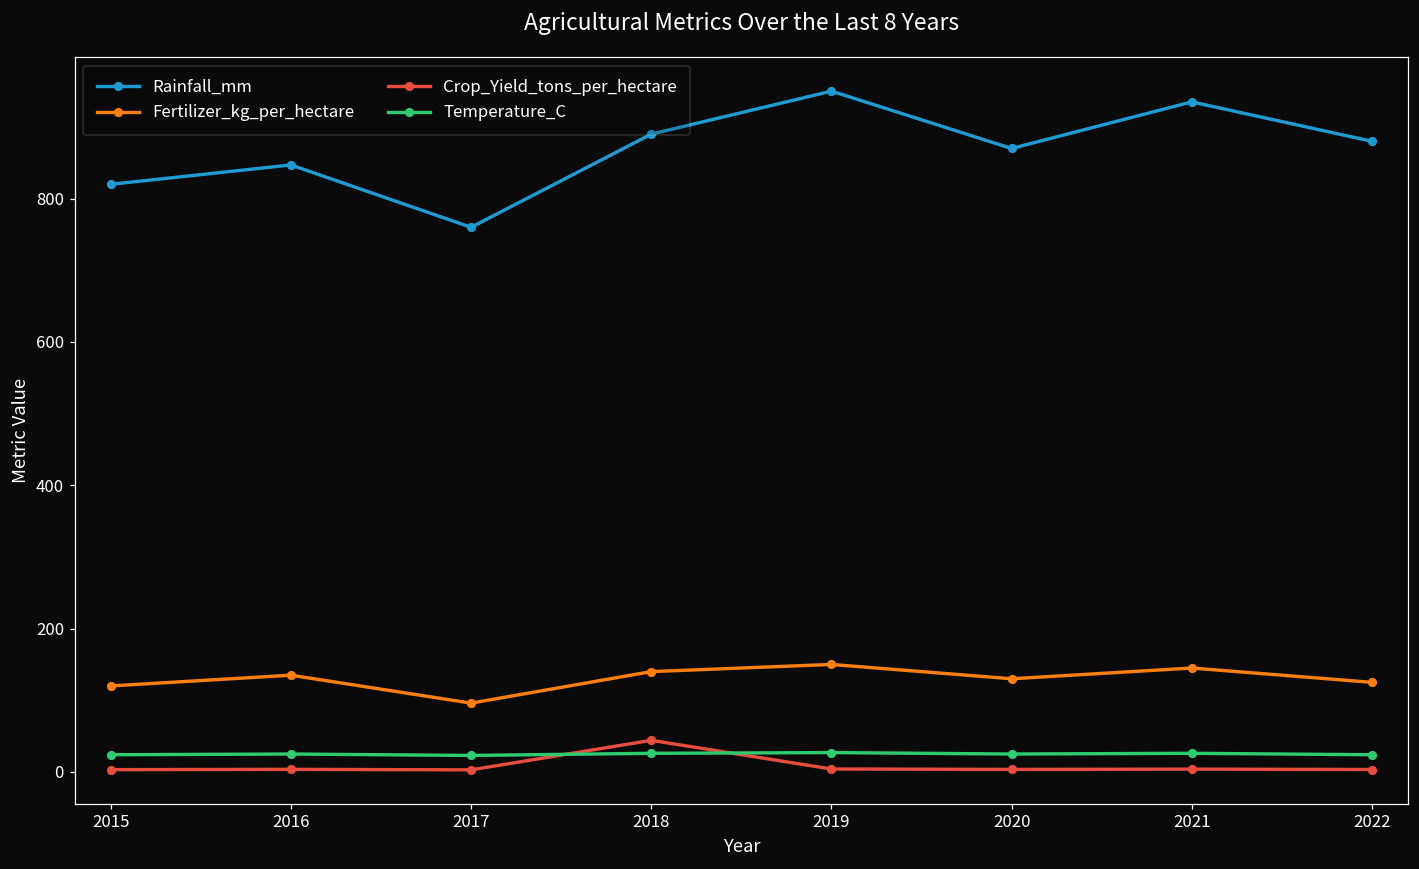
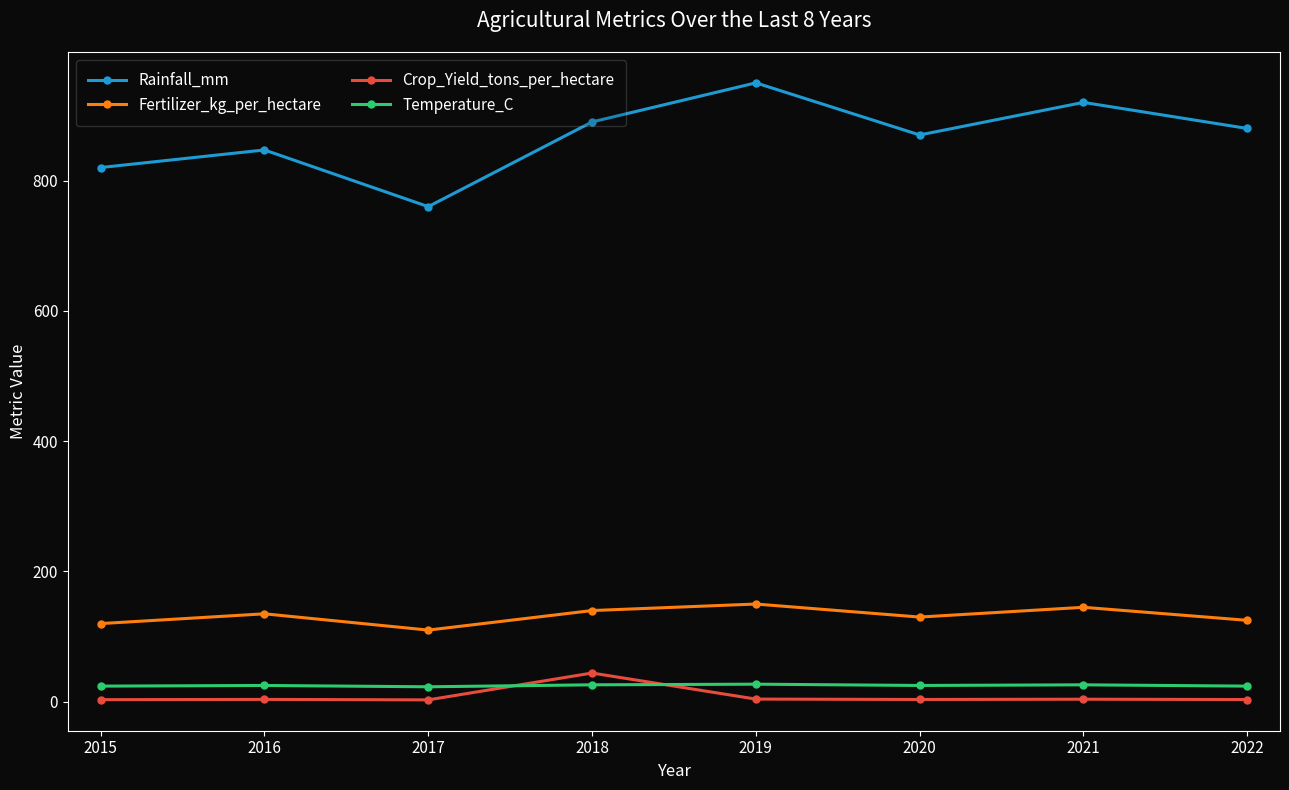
  {
    "Rainfall_mm": {
      "2015": 820,
      "2016": 850,
      "2017": 760,
      "2019": 950,
      "2020": 870,
-     "2021": 940,
+     "2021": 920,
      "2022": 880
    },
    "Fertilizer_kg_per_hectare": {
      "2015": 120,
      "2016": 140,
-     "2017": 100,
+     "2017": 110,
      "2018": 140,
      "2019": 150,
      "2020": 130,
      "2021": 150,
      "2022": 130
    },
    "Crop_Yield_tons_per_hectare": {
      "2015": 0,
      "2016": 0,
      "2017": 0,
      "2018": 40,
      "2019": 0,
      "2020": 0,
      "2021": 0,
      "2022": 0
    },
    "Temperature_C": {
      "2015": 20,
      "2016": 30,
      "2017": 20,
      "2018": 30,
      "2019": 30,
      "2020": 30,
      "2021": 30,
      "2022": 20
    }
  }
